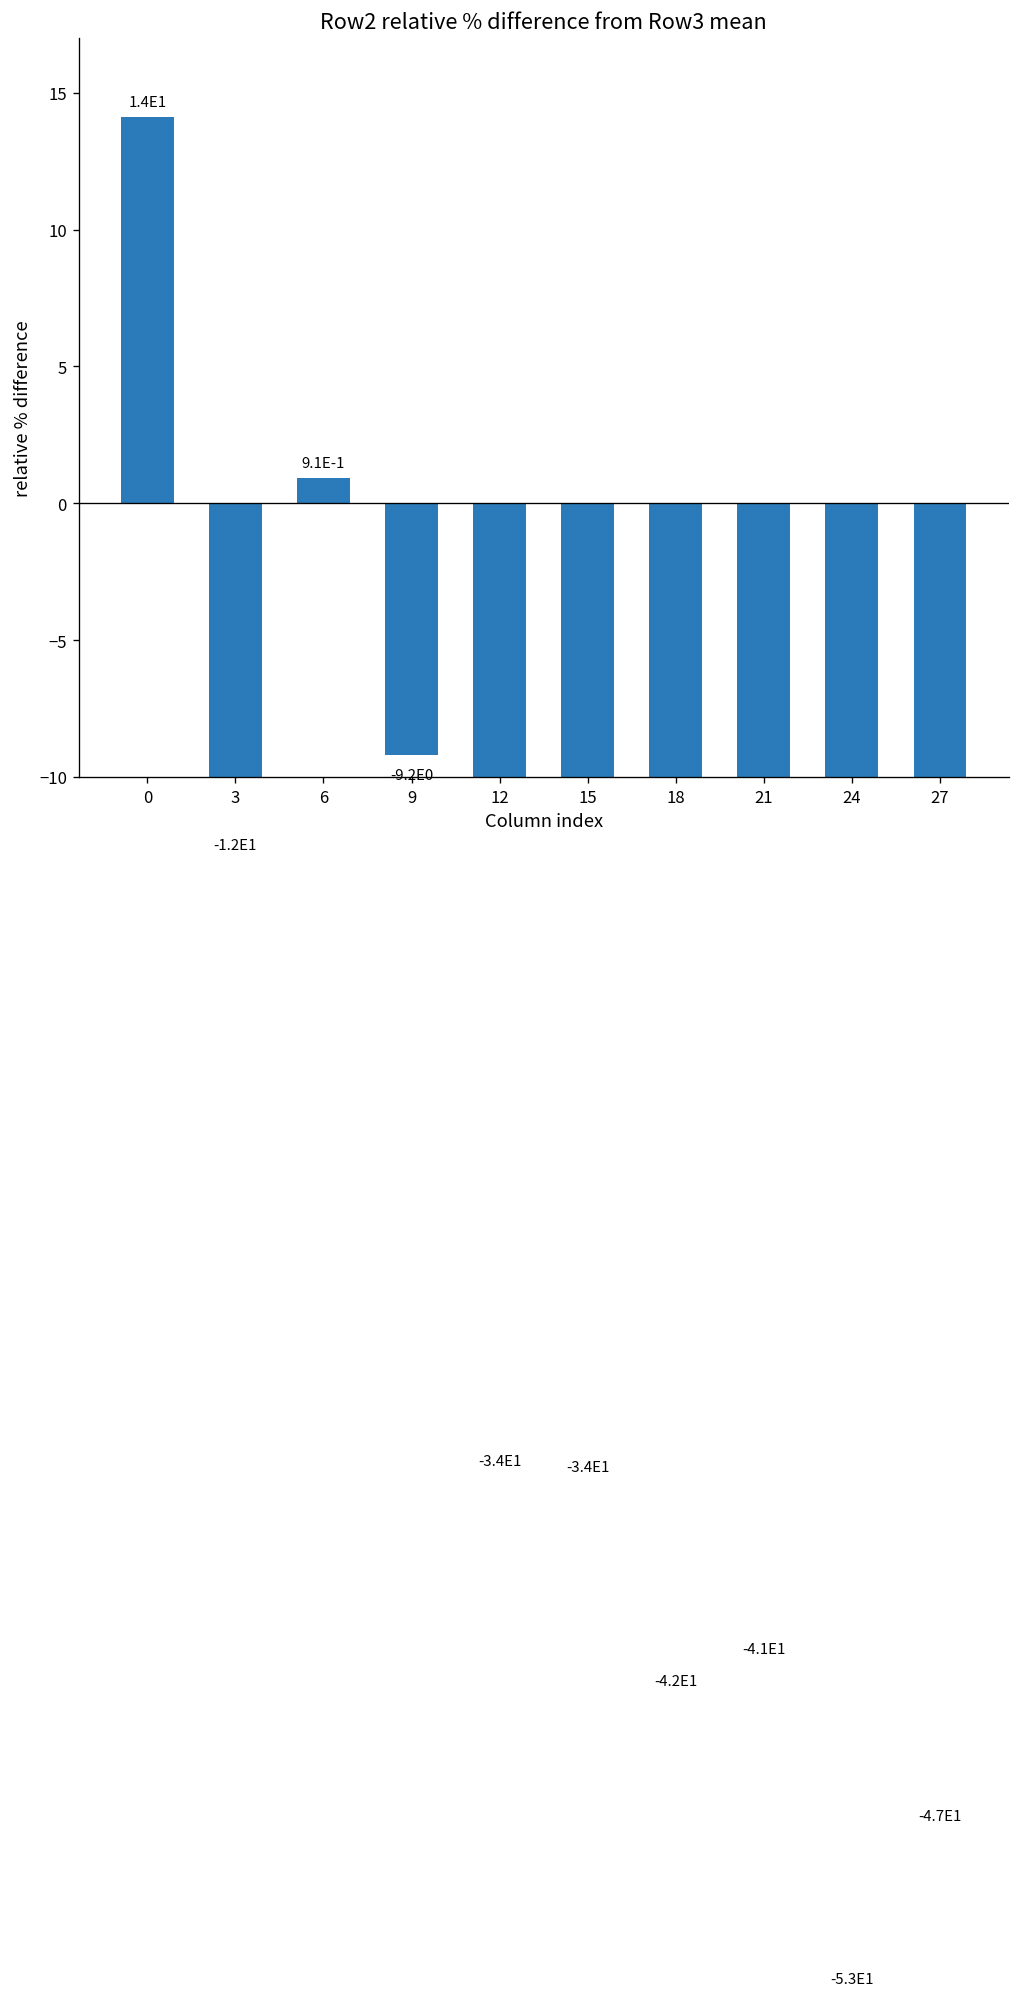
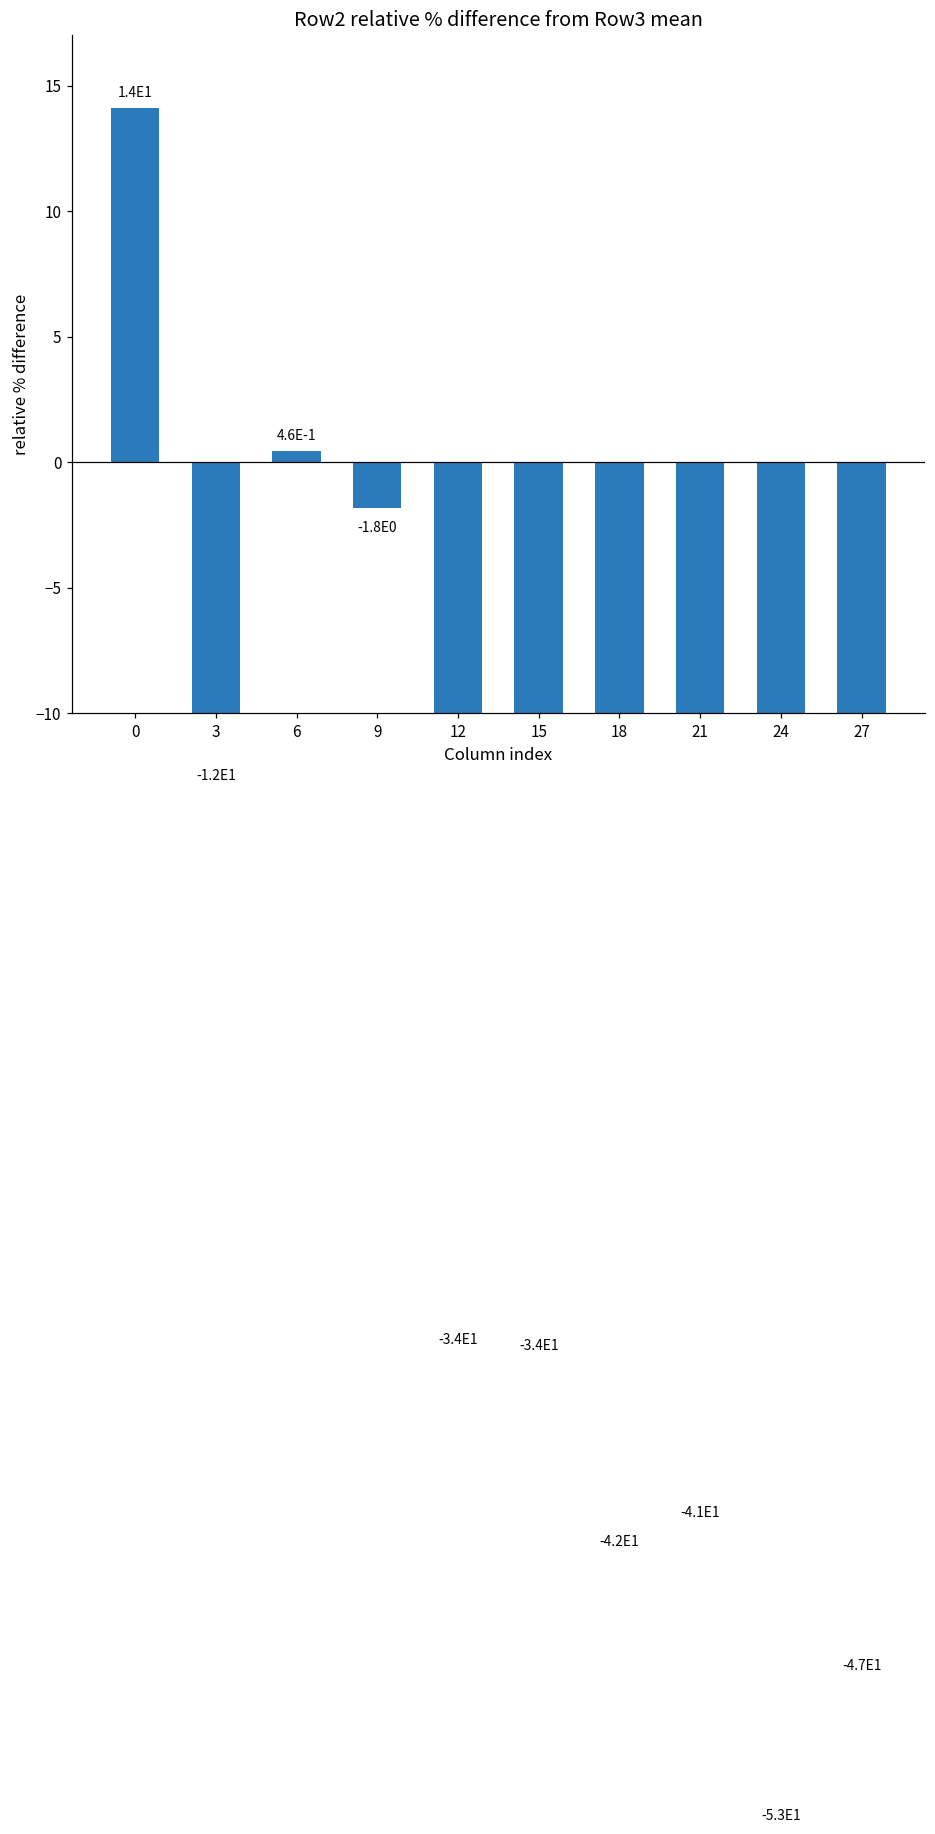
  {
    "0": "1.4E1",
-   "6": "9.1E-1",
-   "9": "-9.2E0"
+   "6": "4.6E-1",
+   "9": "-1.8E0"
  }
